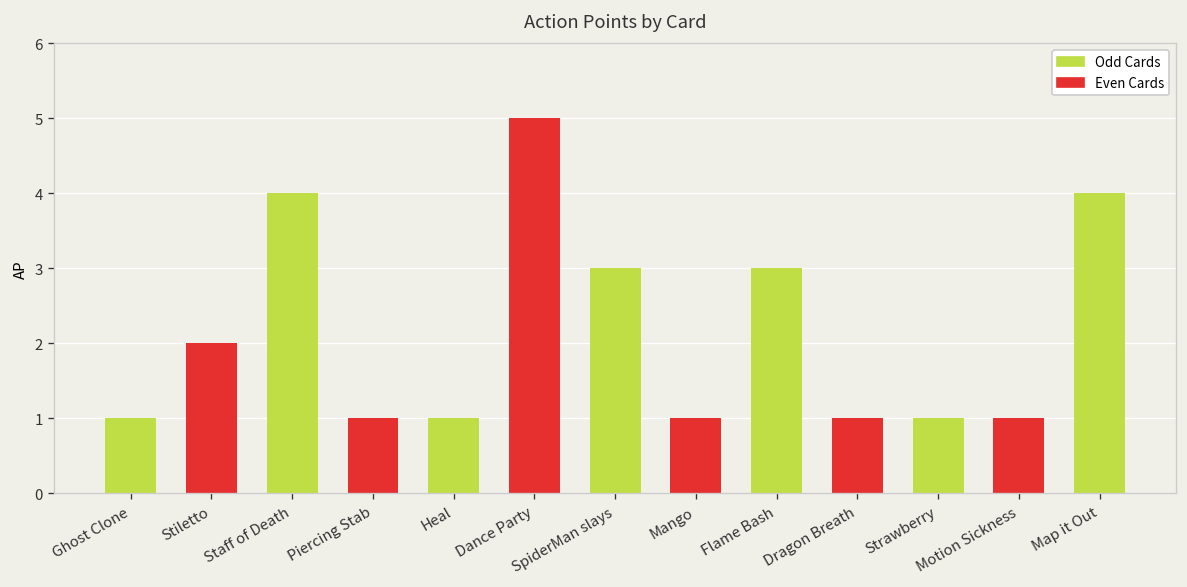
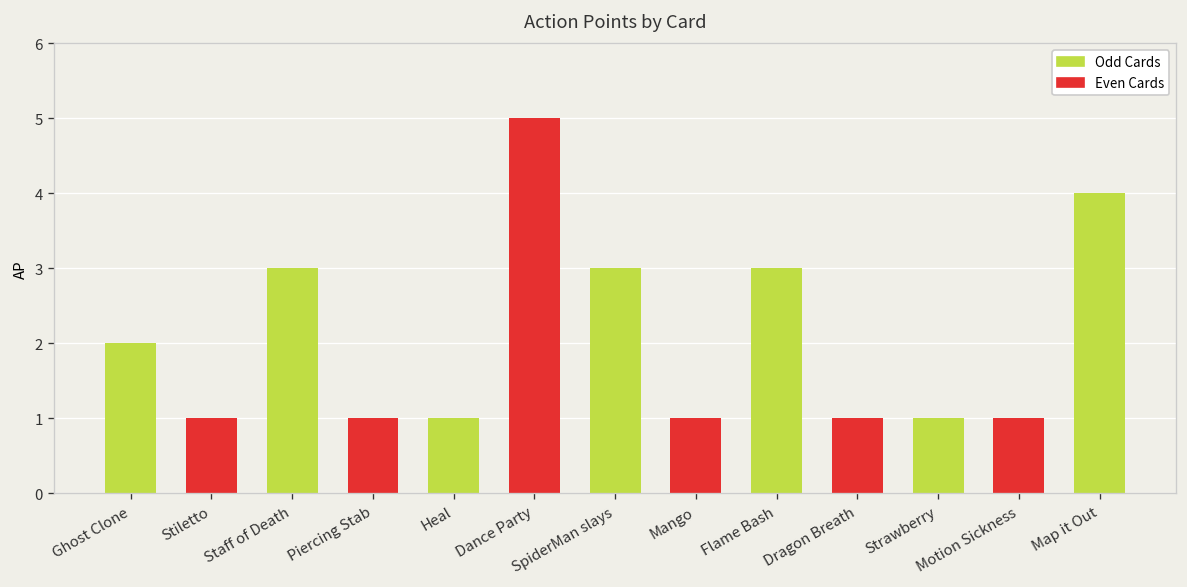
  {
    "Odd Cards": {
-     "Ghost Clone": 1,
-     "Staff of Death": 4,
+     "Ghost Clone": 2,
+     "Staff of Death": 3,
      "Heal": 1,
      "SpiderMan slays": 3,
      "Flame Bash": 3,
      "Strawberry": 1,
      "Map it Out": 4
    },
    "Even Cards": {
-     "Stiletto": 2,
+     "Stiletto": 1,
      "Piercing Stab": 1,
      "Dance Party": 5,
      "Mango": 1,
      "Dragon Breath": 1,
      "Motion Sickness": 1
    }
  }
